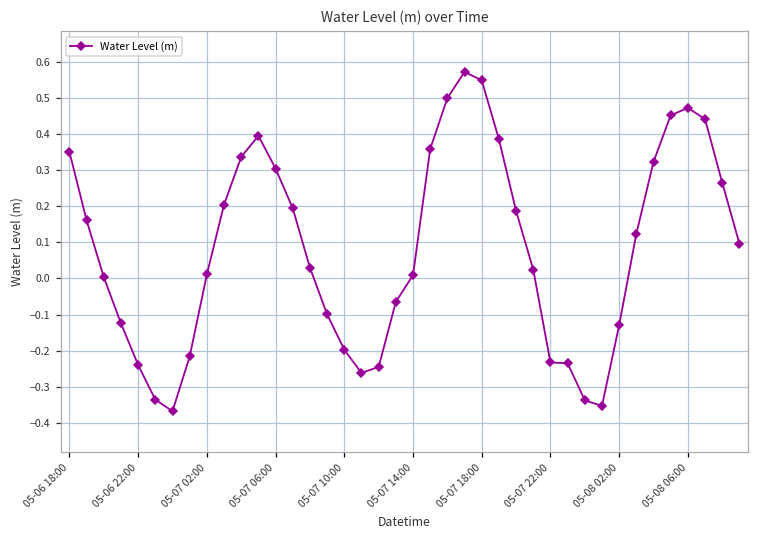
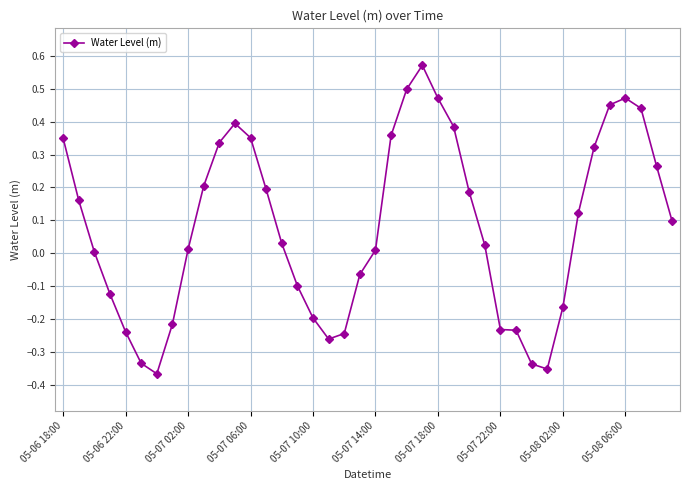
  {
    "05-06 18:00": 0.35,
    "05-06 22:00": -0.24,
    "05-07 02:00": 0.01,
-   "05-07 06:00": 0.30,
+   "05-07 06:00": 0.35,
    "05-07 10:00": -0.20,
    "05-07 14:00": 0.01,
-   "05-07 18:00": 0.55,
+   "05-07 18:00": 0.47,
    "05-07 22:00": -0.23,
-   "05-08 02:00": -0.13,
+   "05-08 02:00": -0.16,
    "05-08 06:00": 0.47
  }
